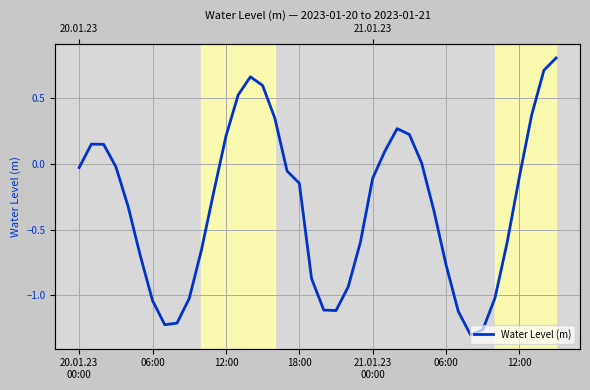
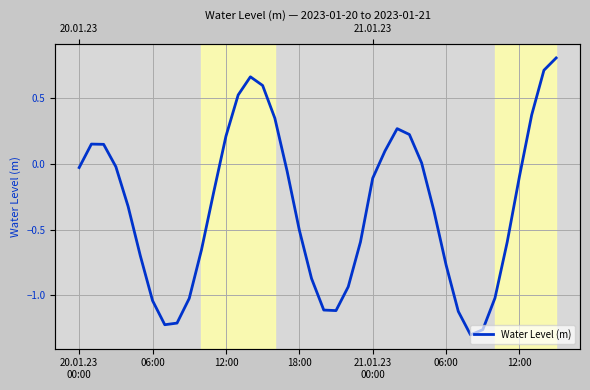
  {
    "20.01.23 00:00": -0.03,
-   "18:00": -0.15,
+   "18:00": -0.50,
    "21.01.23 00:00": -0.11
  }
